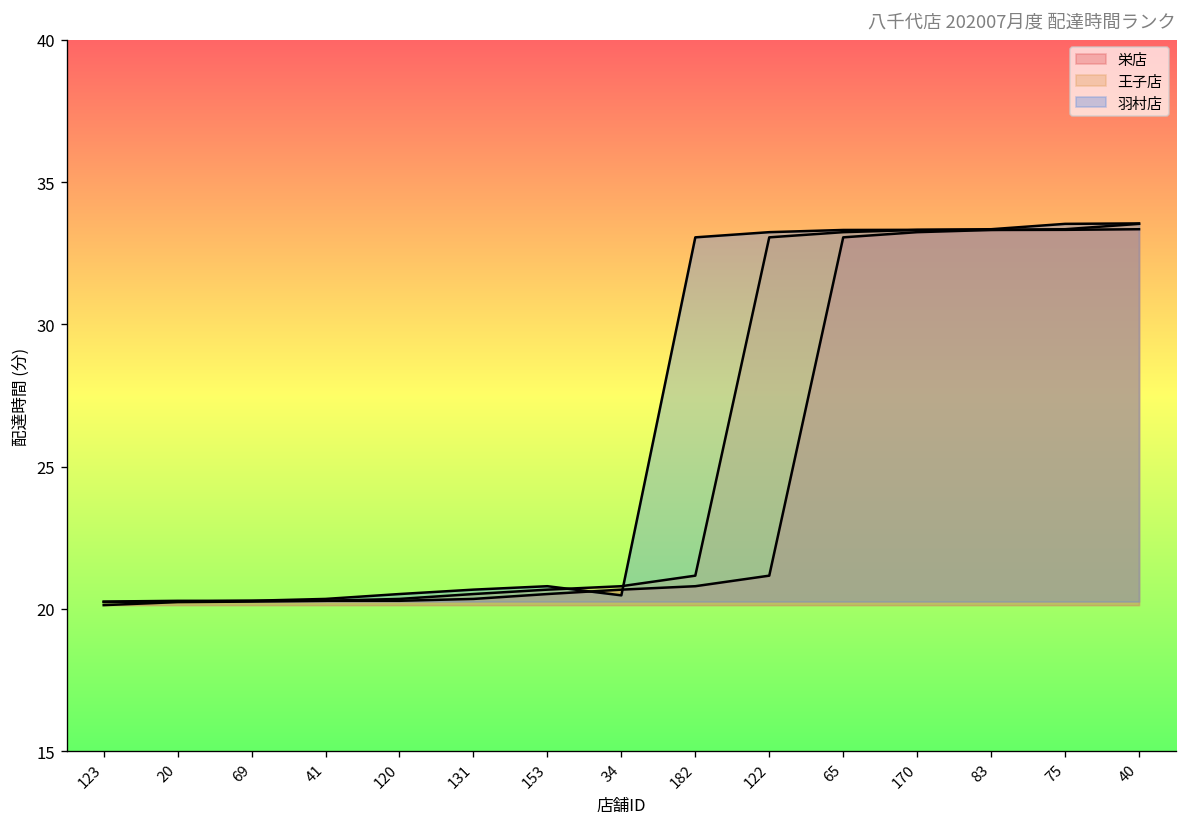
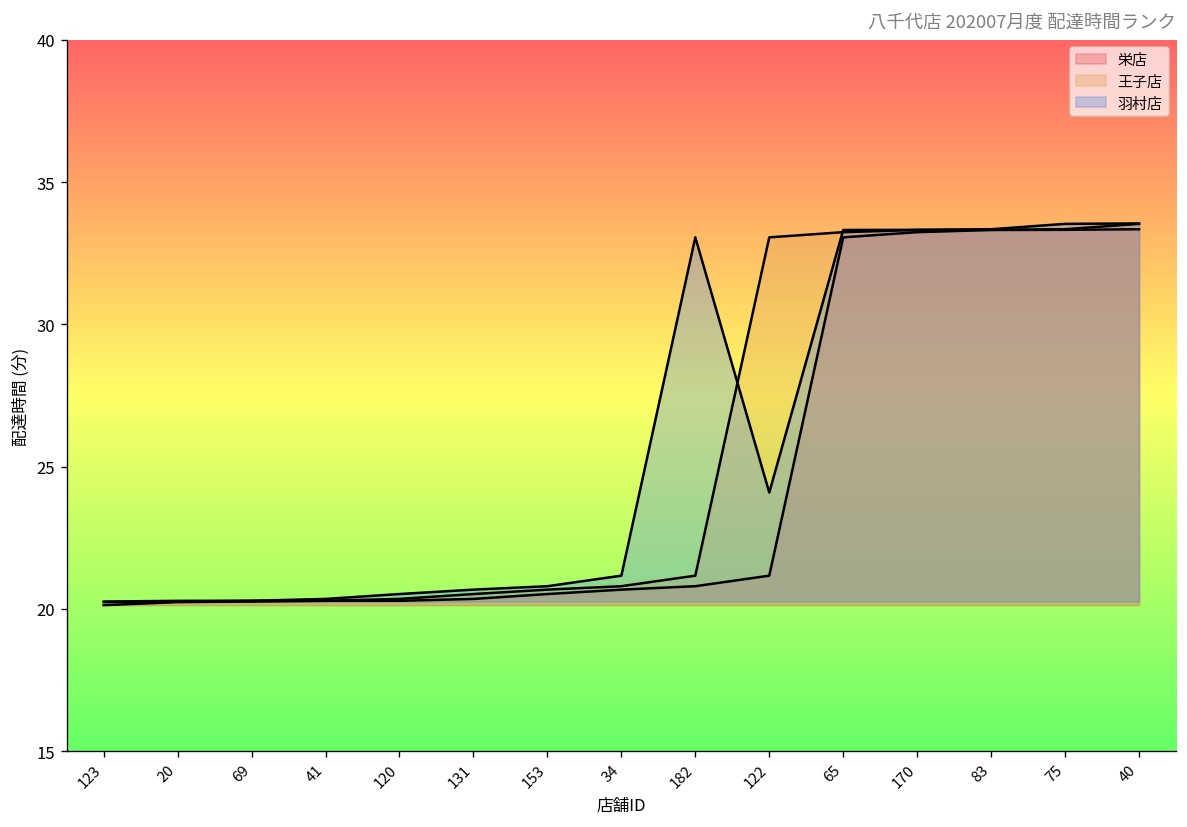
  {
    "羽村店": {
      "120": 20.5,
      "131": 20.7,
      "153": 20.8,
-     "34": 20.5,
+     "34": 21.2,
      "182": 33.1,
-     "122": 33.2,
+     "122": 24.1,
      "75": 33.5
    }
  }
